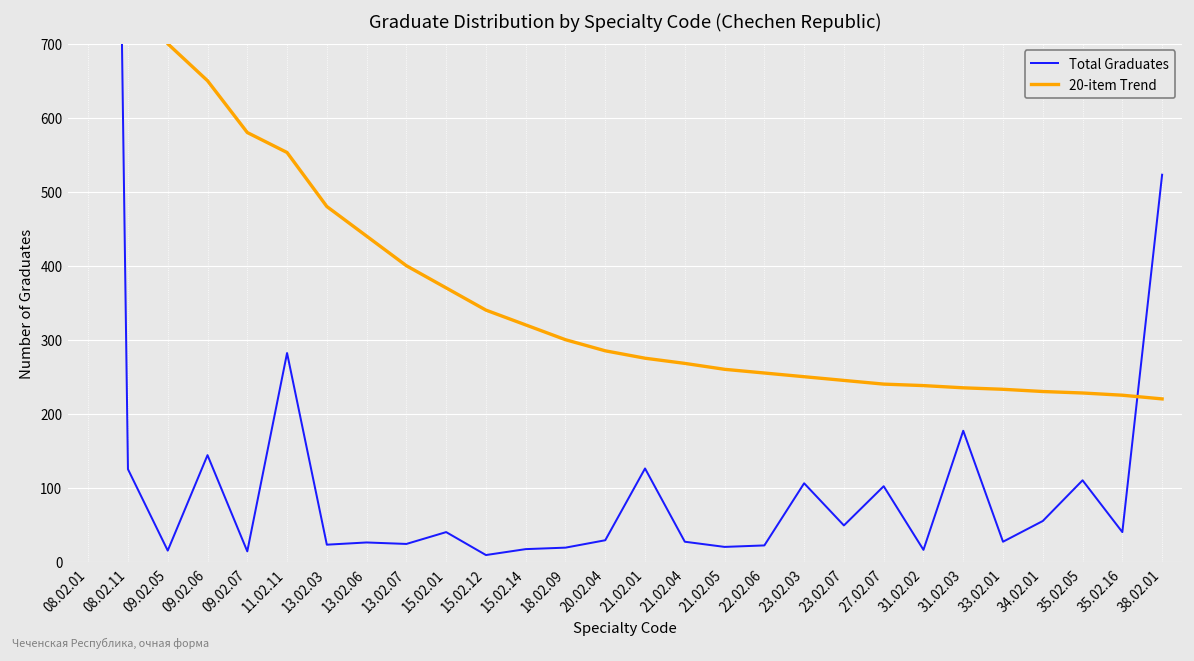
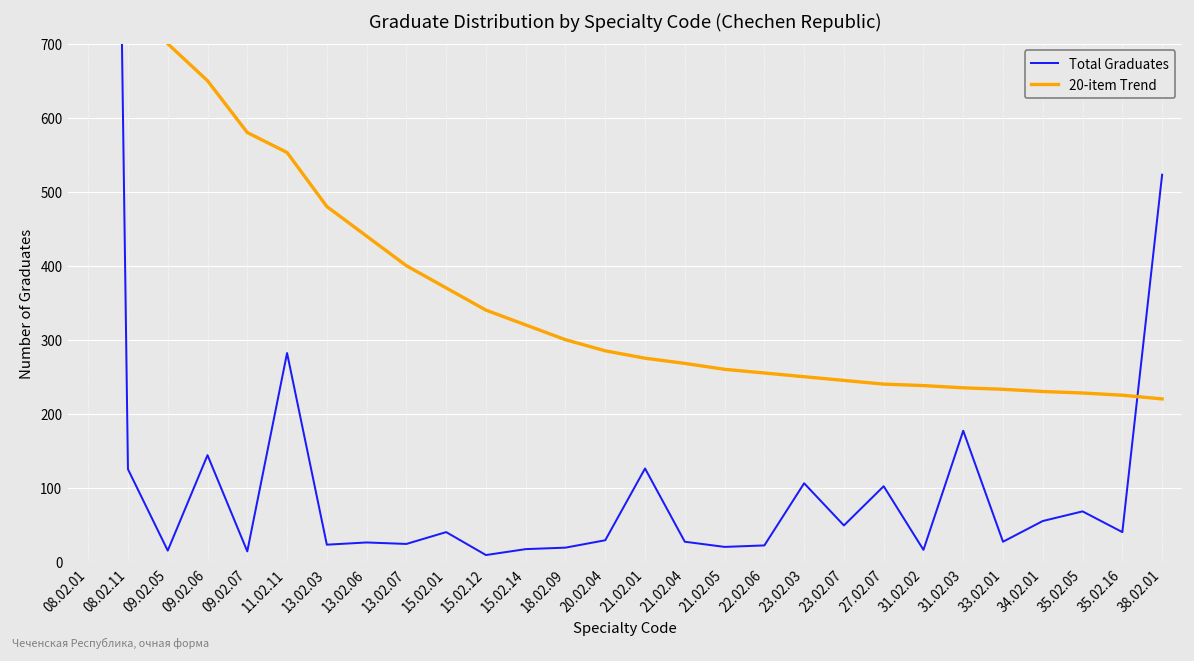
  {
    "Total Graduates": {
      "08.02.11": 130,
      "09.02.05": 20,
      "09.02.06": 140,
      "09.02.07": 10,
      "11.02.11": 280,
      "13.02.03": 20,
      "13.02.06": 30,
      "13.02.07": 20,
      "15.02.01": 40,
      "15.02.12": 10,
      "15.02.14": 20,
      "18.02.09": 20,
      "20.02.04": 30,
      "21.02.01": 130,
      "21.02.04": 30,
      "21.02.05": 20,
      "22.02.06": 20,
      "23.02.03": 110,
      "23.02.07": 50,
      "27.02.07": 100,
      "31.02.02": 20,
      "31.02.03": 180,
      "33.02.01": 30,
      "34.02.01": 60,
-     "35.02.05": 110,
+     "35.02.05": 70,
      "35.02.16": 40,
      "38.02.01": 520
    },
    "20-item Trend": {
      "09.02.05": 700,
      "09.02.06": 650,
      "09.02.07": 580,
      "11.02.11": 550,
      "13.02.03": 480,
      "13.02.06": 440,
      "13.02.07": 400,
      "15.02.01": 370,
      "15.02.12": 340,
      "15.02.14": 320,
      "18.02.09": 300,
      "20.02.04": 290,
      "21.02.01": 280,
      "21.02.04": 270,
      "21.02.05": 260,
      "22.02.06": 260,
      "23.02.03": 250,
      "23.02.07": 250,
      "27.02.07": 240,
      "31.02.02": 240,
      "31.02.03": 240,
      "33.02.01": 230,
      "34.02.01": 230,
      "35.02.05": 230,
      "35.02.16": 230,
      "38.02.01": 220
    }
  }
